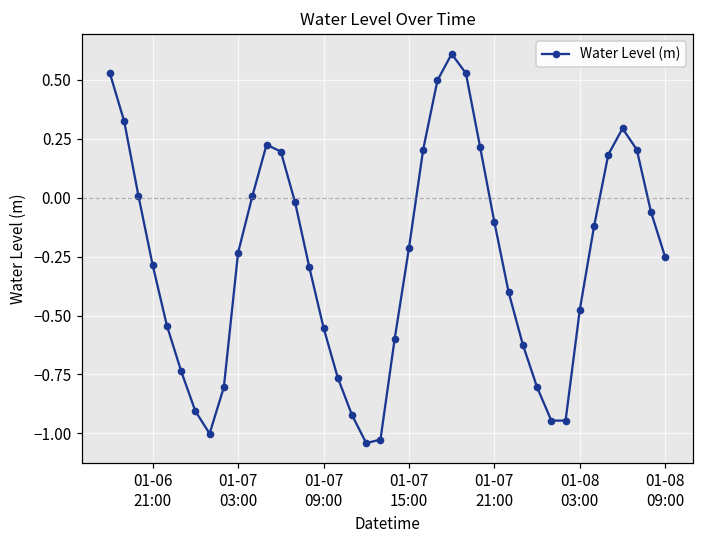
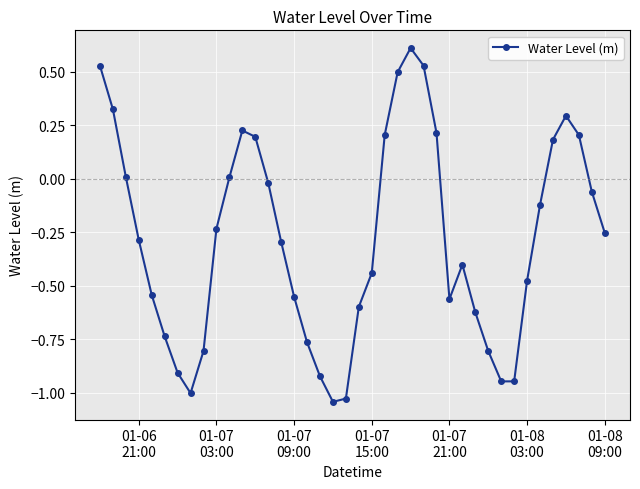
  {
    "01-06 21:00": -0.29,
    "01-07 03:00": -0.23,
    "01-07 09:00": -0.55,
-   "01-07 15:00": -0.21,
-   "01-07 21:00": -0.10,
+   "01-07 15:00": -0.44,
+   "01-07 21:00": -0.56,
    "01-08 03:00": -0.48,
    "01-08 09:00": -0.25
  }
